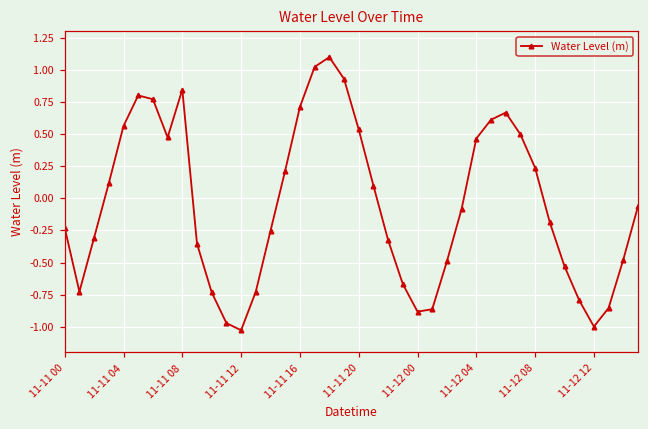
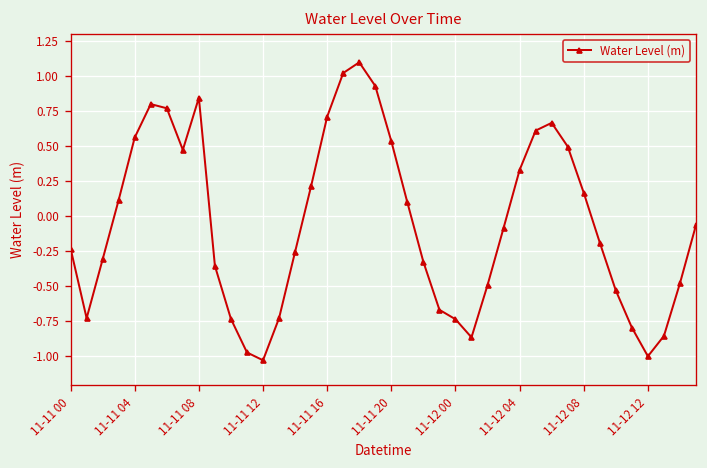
  {
    "11-11 00": -0.23,
    "11-11 04": 0.56,
    "11-11 08": 0.85,
    "11-11 12": -1.03,
    "11-11 16": 0.71,
    "11-11 20": 0.54,
-   "11-12 00": -0.88,
-   "11-12 04": 0.46,
-   "11-12 08": 0.24,
+   "11-12 00": -0.73,
+   "11-12 04": 0.33,
+   "11-12 08": 0.17,
    "11-12 12": -1.00
  }
